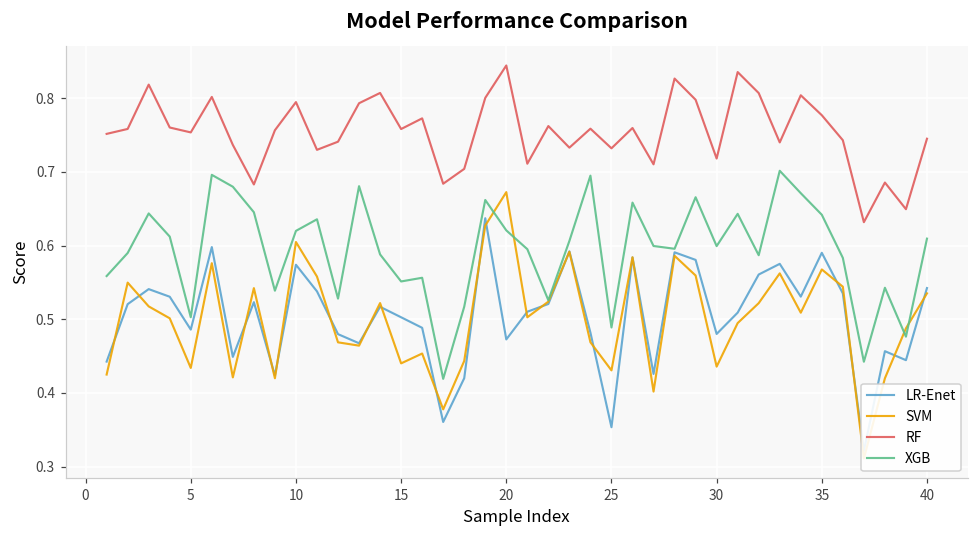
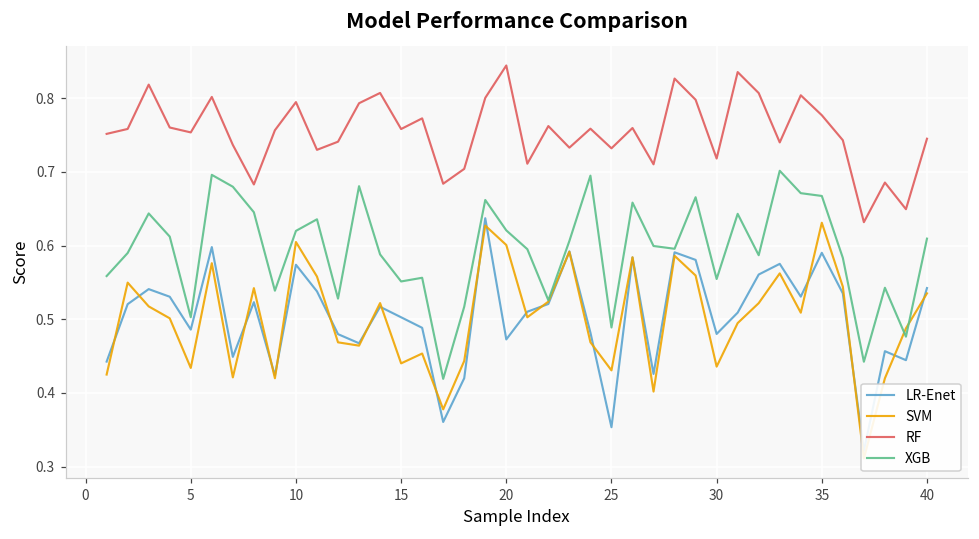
  {
    "LR-Enet": {
      "5": 0.49,
      "10": 0.57,
      "15": 0.50,
      "20": 0.47,
      "25": 0.35,
      "30": 0.48,
      "35": 0.59,
      "40": 0.54
    },
    "SVM": {
      "5": 0.43,
      "10": 0.60,
      "15": 0.44,
-     "20": 0.67,
+     "20": 0.60,
      "25": 0.43,
      "30": 0.44,
-     "35": 0.57,
+     "35": 0.63,
      "40": 0.54
    },
    "RF": {
      "5": 0.75,
      "10": 0.79,
      "15": 0.76,
      "20": 0.84,
      "25": 0.73,
      "30": 0.72,
      "35": 0.78,
      "40": 0.75
    },
    "XGB": {
      "5": 0.50,
      "10": 0.62,
      "15": 0.55,
      "20": 0.62,
      "25": 0.49,
-     "30": 0.60,
-     "35": 0.64,
+     "30": 0.55,
+     "35": 0.67,
      "40": 0.61
    }
  }
